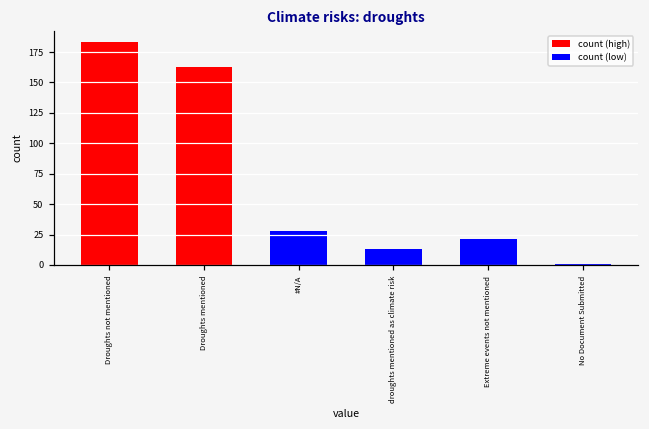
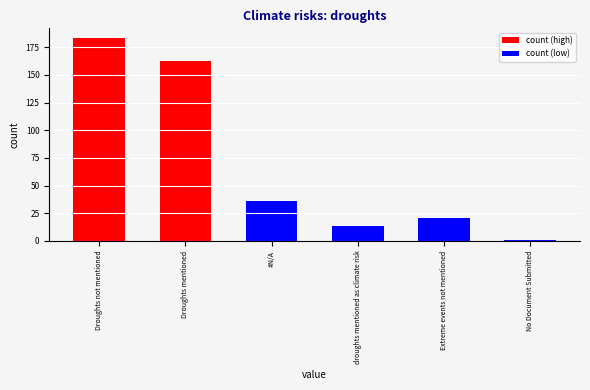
  {
    "Droughts not mentioned": 183,
    "Droughts mentioned": 163,
-   "#N/A": 28,
+   "#N/A": 36,
    "droughts mentioned as climate risk": 13,
    "Extreme events not mentioned": 21
  }
